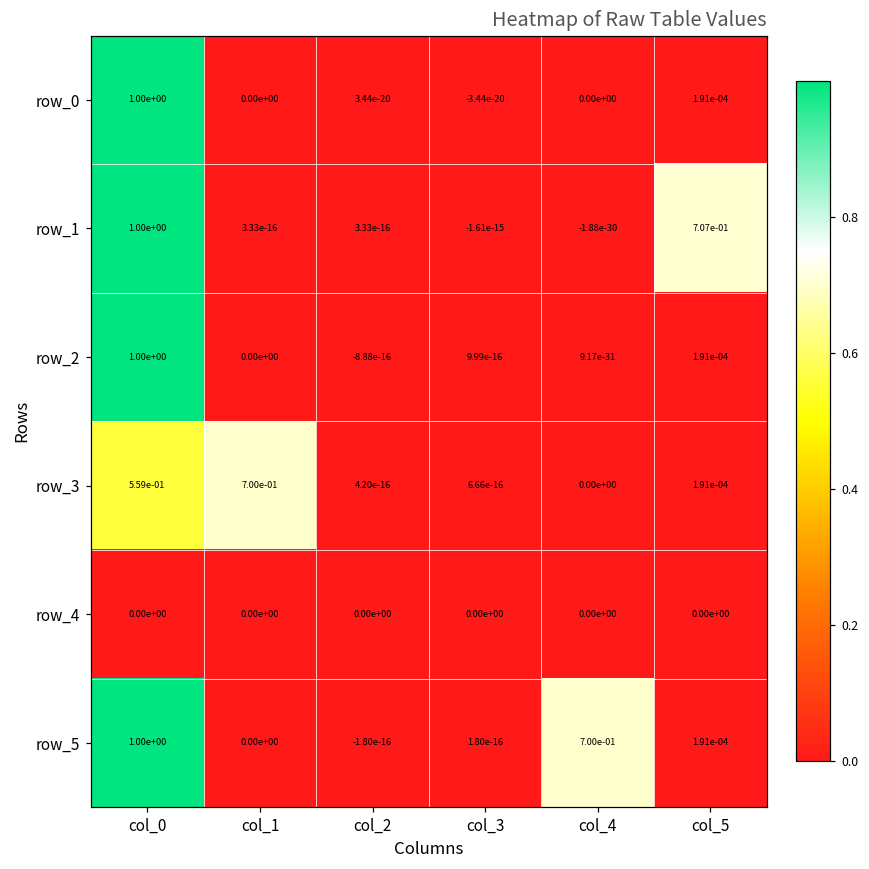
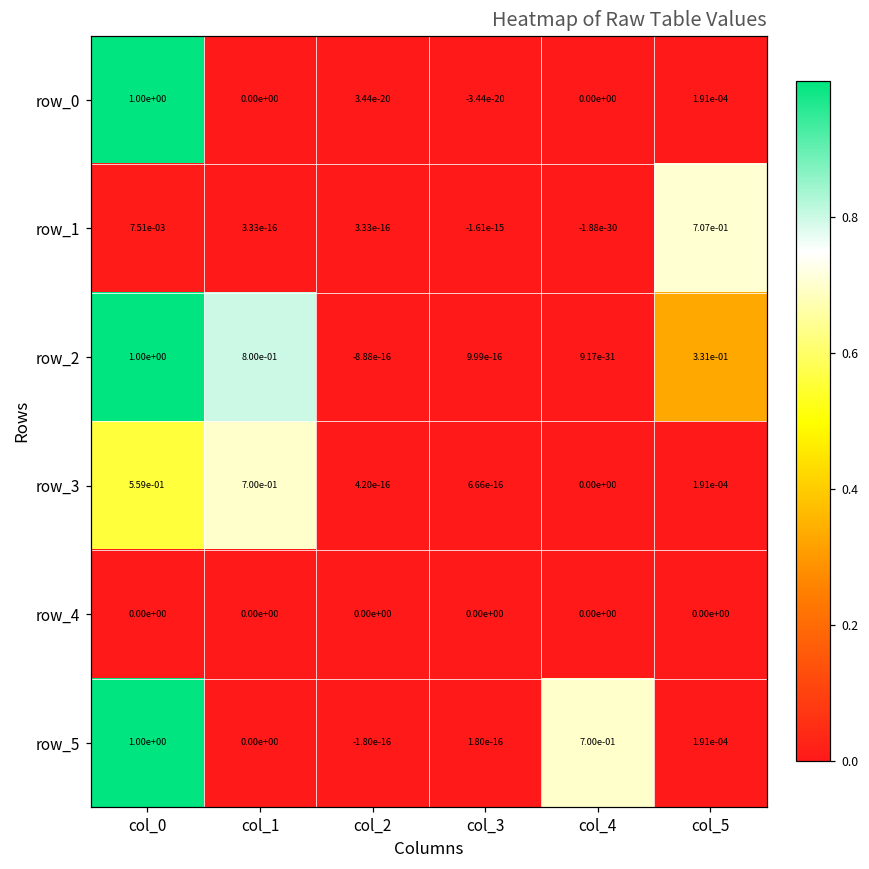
  {
    "row_0": {
      "col_0": "1.00e+00",
      "col_1": "0.00e+00",
      "col_2": "3.44e-20",
      "col_3": "-3.44e-20",
      "col_4": "0.00e+00",
      "col_5": "1.91e-04"
    },
    "row_1": {
-     "col_0": "1.00e+00",
+     "col_0": "7.51e-03",
      "col_1": "3.33e-16",
      "col_2": "3.33e-16",
      "col_3": "-1.61e-15",
      "col_4": "-1.88e-30",
      "col_5": "7.07e-01"
    },
    "row_2": {
      "col_0": "1.00e+00",
-     "col_1": "0.00e+00",
+     "col_1": "8.00e-01",
      "col_2": "-8.88e-16",
      "col_3": "9.99e-16",
      "col_4": "9.17e-31",
-     "col_5": "1.91e-04"
+     "col_5": "3.31e-01"
    },
    "row_3": {
      "col_0": "5.59e-01",
      "col_1": "7.00e-01",
      "col_2": "4.20e-16",
      "col_3": "6.66e-16",
      "col_4": "0.00e+00",
      "col_5": "1.91e-04"
    },
    "row_4": {
      "col_0": "0.00e+00",
      "col_1": "0.00e+00",
      "col_2": "0.00e+00",
      "col_3": "0.00e+00",
      "col_4": "0.00e+00",
      "col_5": "0.00e+00"
    },
    "row_5": {
      "col_0": "1.00e+00",
      "col_1": "0.00e+00",
      "col_2": "-1.80e-16",
      "col_3": "1.80e-16",
      "col_4": "7.00e-01",
      "col_5": "1.91e-04"
    }
  }
